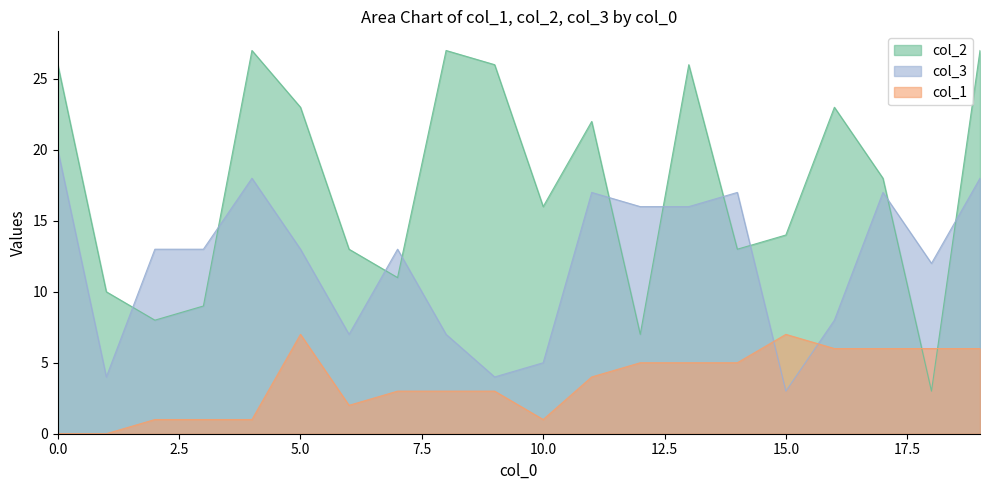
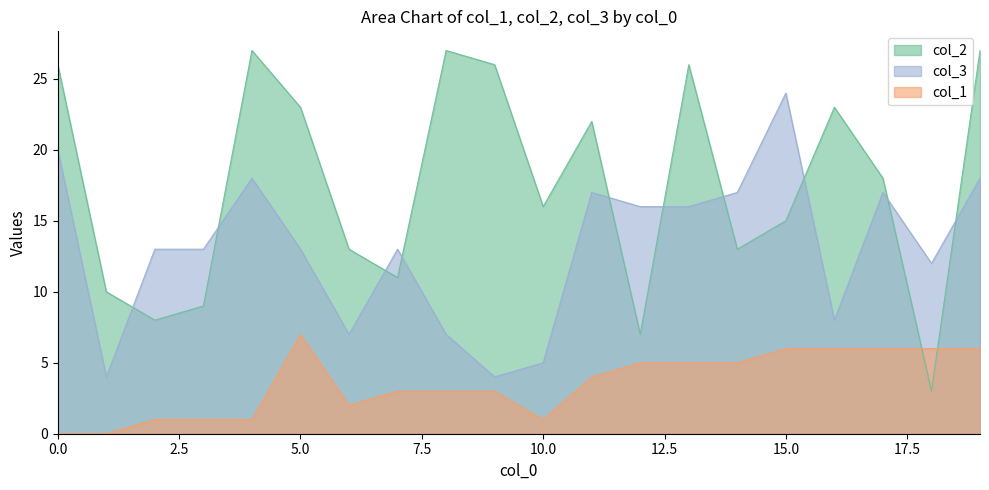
  {
    "col_2": {
      "0.0": 26,
      "5.0": 23,
      "10.0": 16,
-     "15.0": 14
+     "15.0": 15
    },
    "col_3": {
      "0.0": 20,
      "5.0": 13,
      "10.0": 5,
-     "15.0": 3
+     "15.0": 24
    },
    "col_1": {
      "0.0": 0,
      "5.0": 7,
      "10.0": 1,
-     "15.0": 7
+     "15.0": 6
    }
  }
